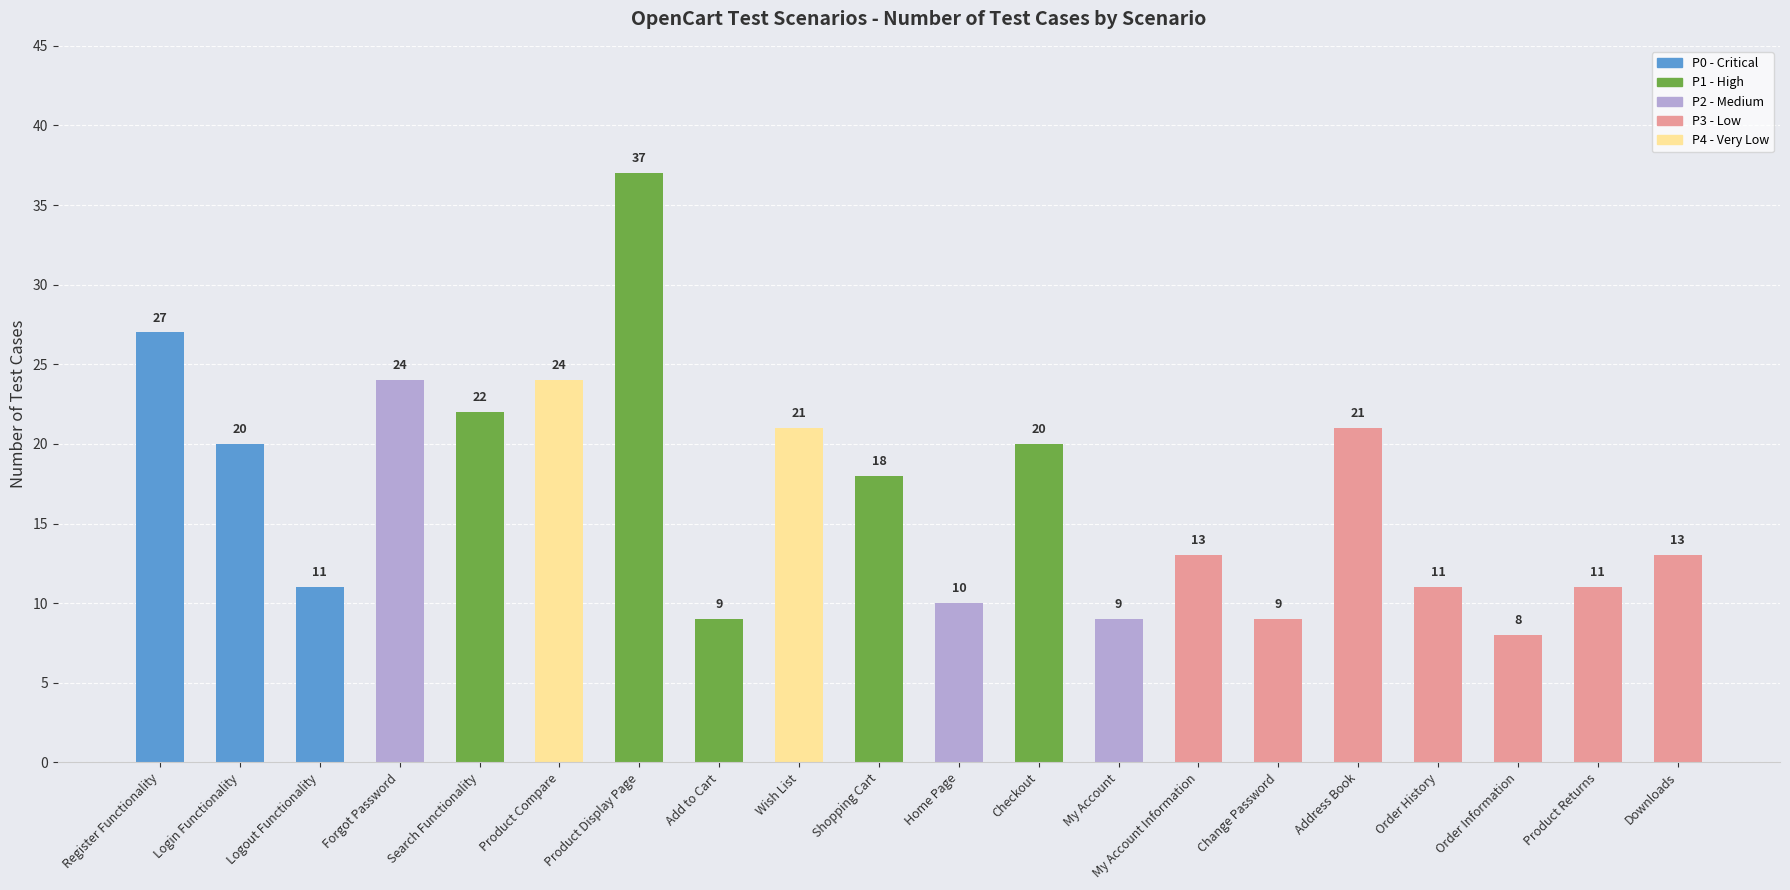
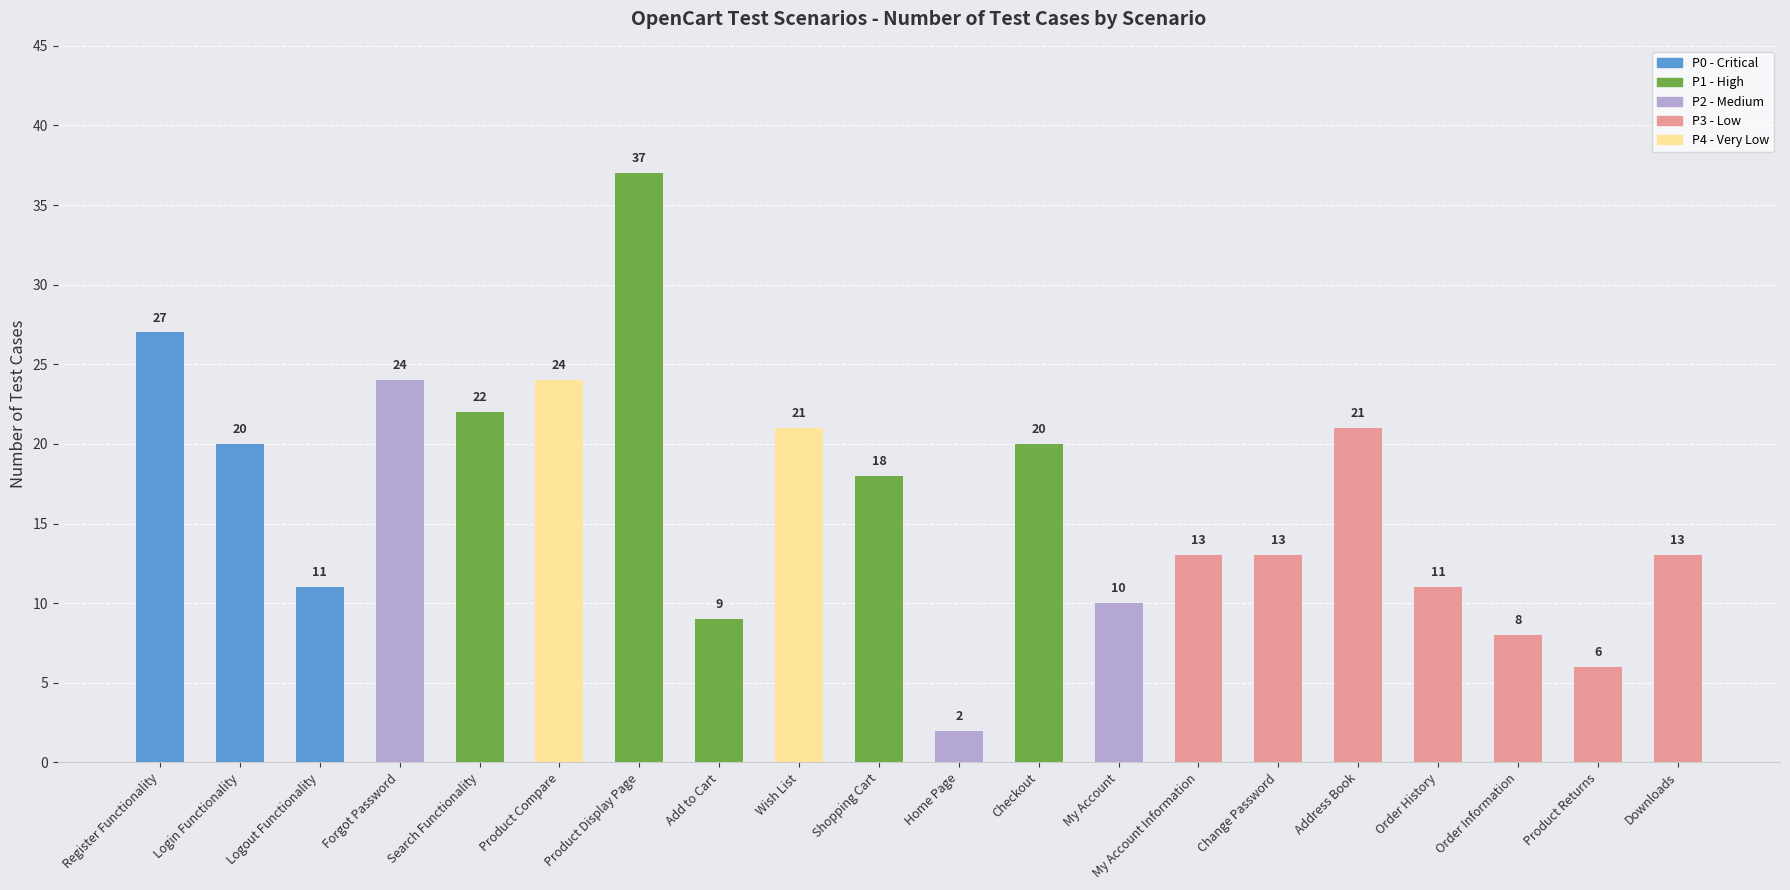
  {
    "Register Functionality": 27,
    "Login Functionality": 20,
    "Logout Functionality": 11,
    "Forgot Password": 24,
    "Search Functionality": 22,
    "Product Compare": 24,
    "Product Display Page": 37,
    "Add to Cart": 9,
    "Wish List": 21,
    "Shopping Cart": 18,
-   "Home Page": 10,
+   "Home Page": 2,
    "Checkout": 20,
-   "My Account": 9,
+   "My Account": 10,
    "My Account Information": 13,
-   "Change Password": 9,
+   "Change Password": 13,
    "Address Book": 21,
    "Order History": 11,
    "Order Information": 8,
-   "Product Returns": 11,
+   "Product Returns": 6,
    "Downloads": 13
  }
